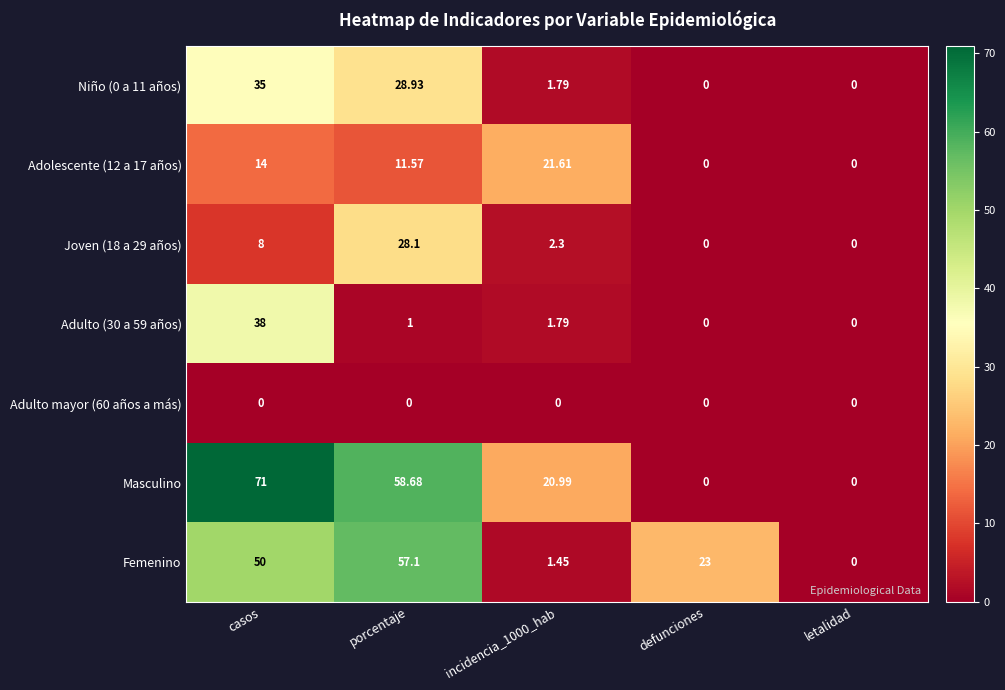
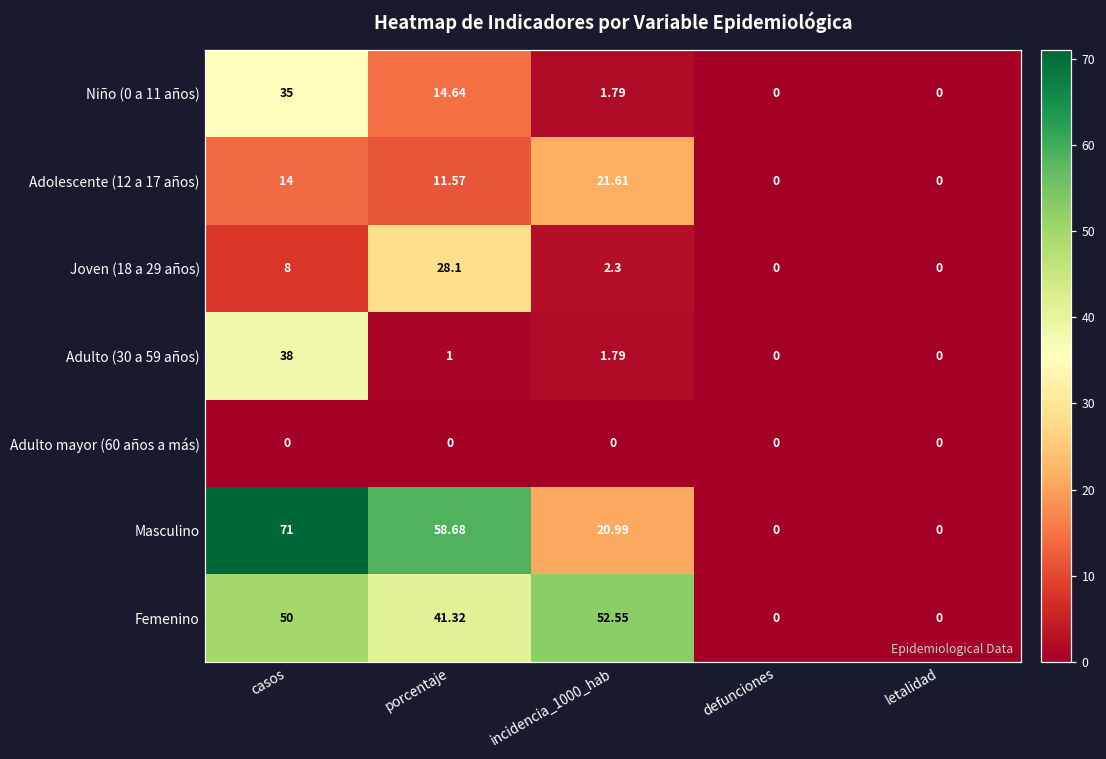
  {
    "Niño (0 a 11 años)": {
      "casos": 35,
-     "porcentaje": 28.93,
+     "porcentaje": 14.64,
      "incidencia_1000_hab": 1.79,
      "defunciones": 0,
      "letalidad": 0
    },
    "Adolescente (12 a 17 años)": {
      "casos": 14,
      "porcentaje": 11.57,
      "incidencia_1000_hab": 21.61,
      "defunciones": 0,
      "letalidad": 0
    },
    "Joven (18 a 29 años)": {
      "casos": 8,
      "porcentaje": 28.1,
      "incidencia_1000_hab": 2.3,
      "defunciones": 0,
      "letalidad": 0
    },
    "Adulto (30 a 59 años)": {
      "casos": 38,
      "porcentaje": 1,
      "incidencia_1000_hab": 1.79,
      "defunciones": 0,
      "letalidad": 0
    },
    "Adulto mayor (60 años a más)": {
      "casos": 0,
      "porcentaje": 0,
      "incidencia_1000_hab": 0,
      "defunciones": 0,
      "letalidad": 0
    },
    "Masculino": {
      "casos": 71,
      "porcentaje": 58.68,
      "incidencia_1000_hab": 20.99,
      "defunciones": 0,
      "letalidad": 0
    },
    "Femenino": {
      "casos": 50,
-     "porcentaje": 57.1,
-     "incidencia_1000_hab": 1.45,
-     "defunciones": 23
+     "porcentaje": 41.32,
+     "incidencia_1000_hab": 52.55,
+     "defunciones": 0
    }
  }
